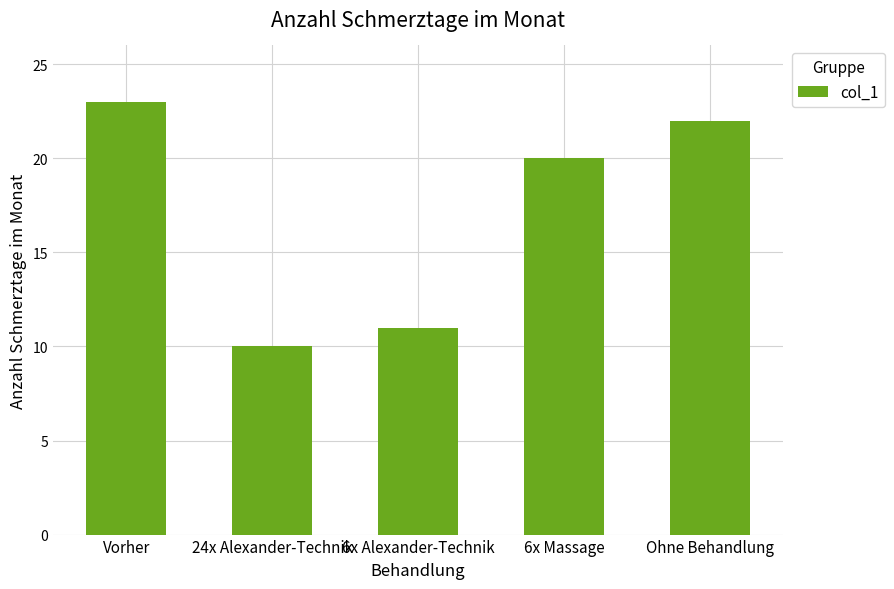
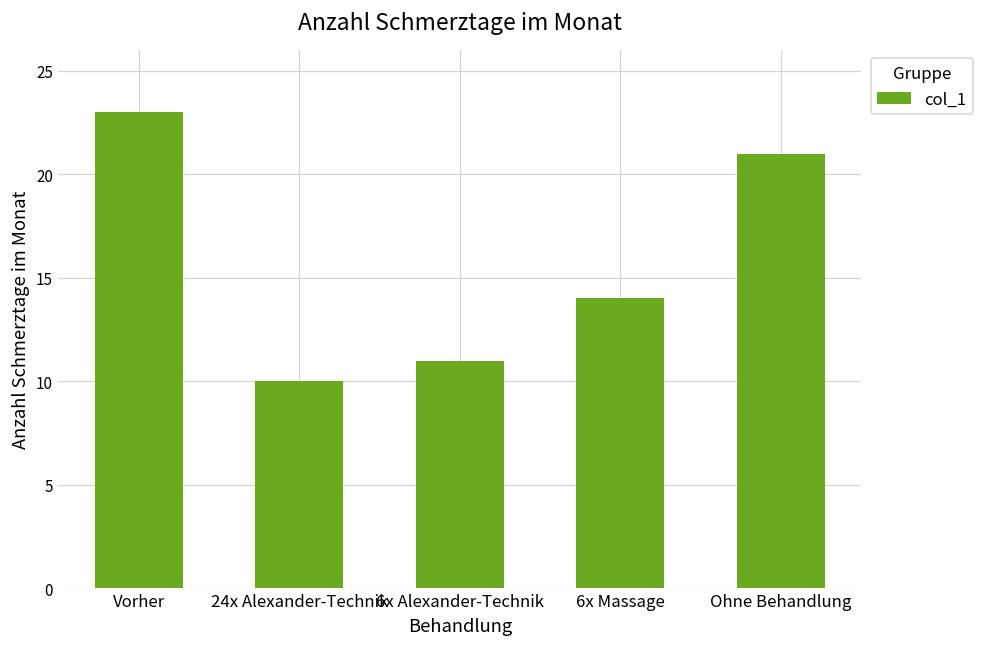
  {
    "Vorher": 23,
    "24x Alexander-Technik": 10,
    "6x Alexander-Technik": 11,
-   "6x Massage": 20,
-   "Ohne Behandlung": 22
+   "6x Massage": 14,
+   "Ohne Behandlung": 21
  }
